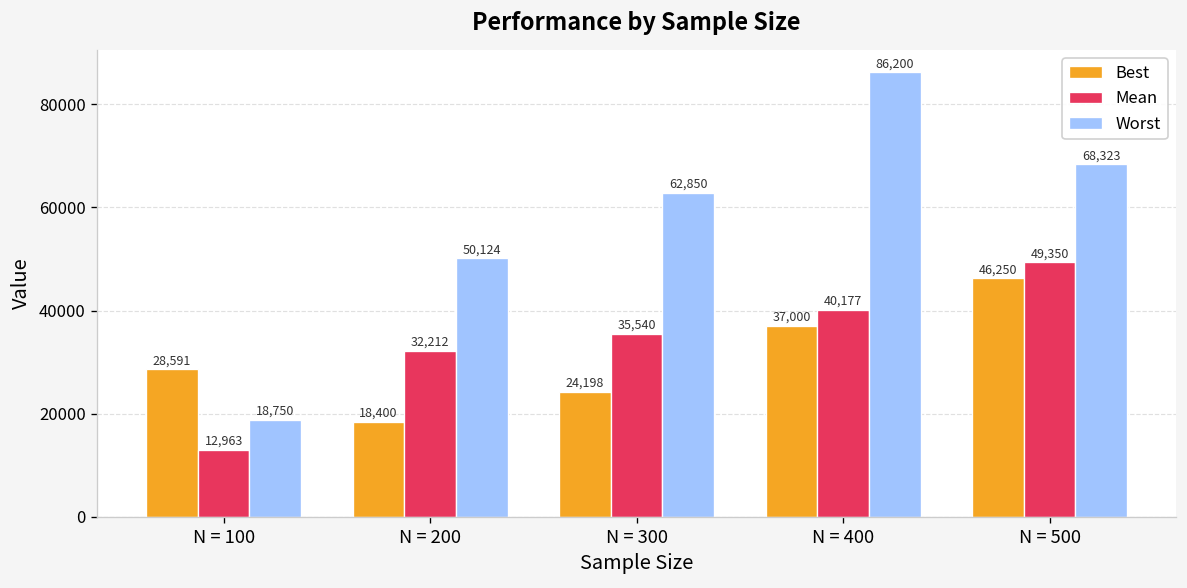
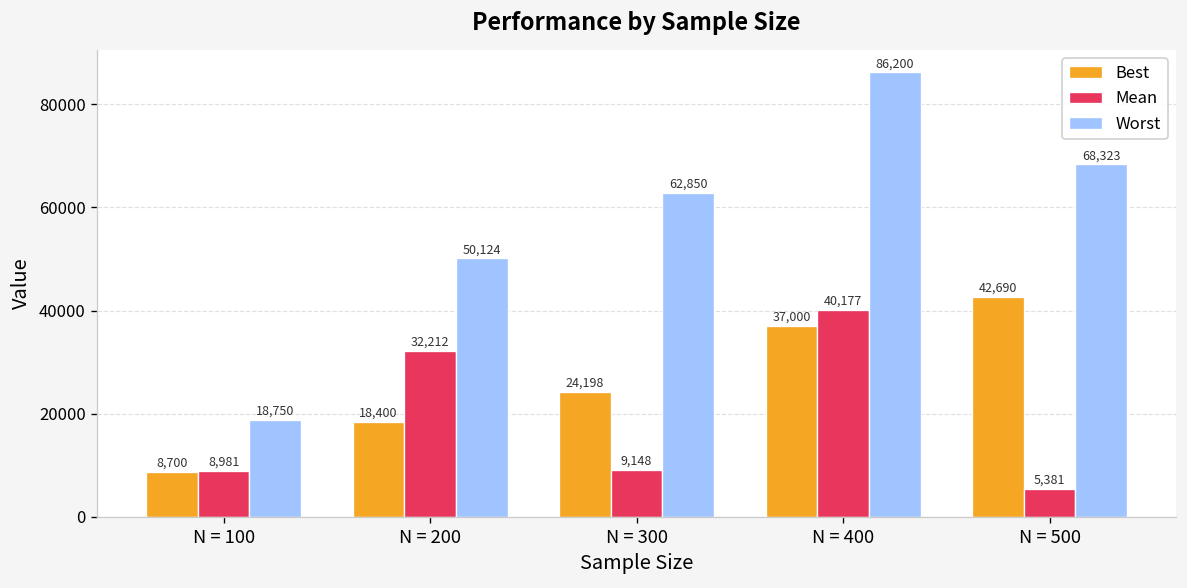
  {
    "Best": {
-     "N = 100": "28,591",
+     "N = 100": "8,700",
      "N = 200": "18,400",
      "N = 300": "24,198",
      "N = 400": "37,000",
-     "N = 500": "46,250"
+     "N = 500": "42,690"
    },
    "Mean": {
-     "N = 100": "12,963",
+     "N = 100": "8,981",
      "N = 200": "32,212",
-     "N = 300": "35,540",
+     "N = 300": "9,148",
      "N = 400": "40,177",
-     "N = 500": "49,350"
+     "N = 500": "5,381"
    },
    "Worst": {
      "N = 100": "18,750",
      "N = 200": "50,124",
      "N = 300": "62,850",
      "N = 400": "86,200",
      "N = 500": "68,323"
    }
  }
